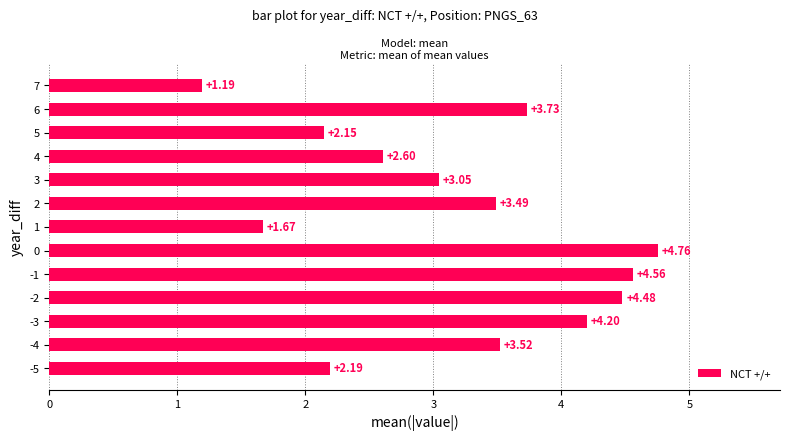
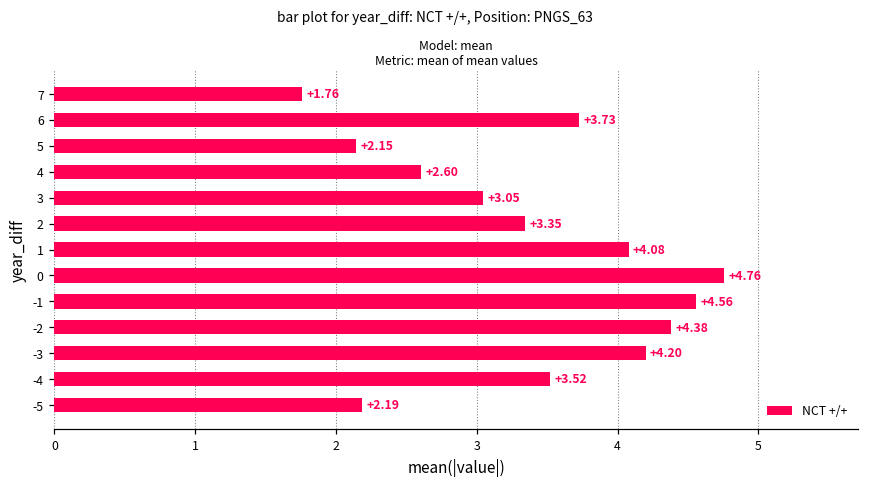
  {
-   "7": "+1.19",
+   "7": "+1.76",
    "6": "+3.73",
    "5": "+2.15",
    "4": "+2.60",
    "3": "+3.05",
-   "2": "+3.49",
-   "1": "+1.67",
+   "2": "+3.35",
+   "1": "+4.08",
    "0": "+4.76",
    "-1": "+4.56",
-   "-2": "+4.48",
+   "-2": "+4.38",
    "-3": "+4.20",
    "-4": "+3.52",
    "-5": "+2.19"
  }
